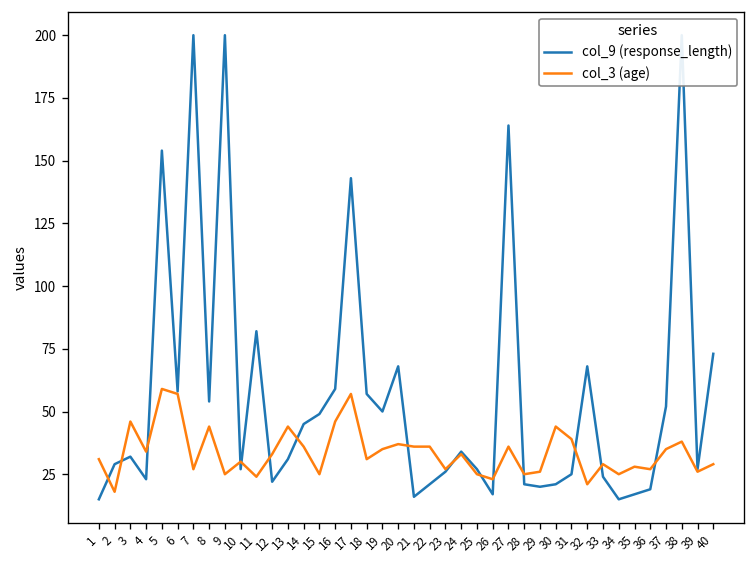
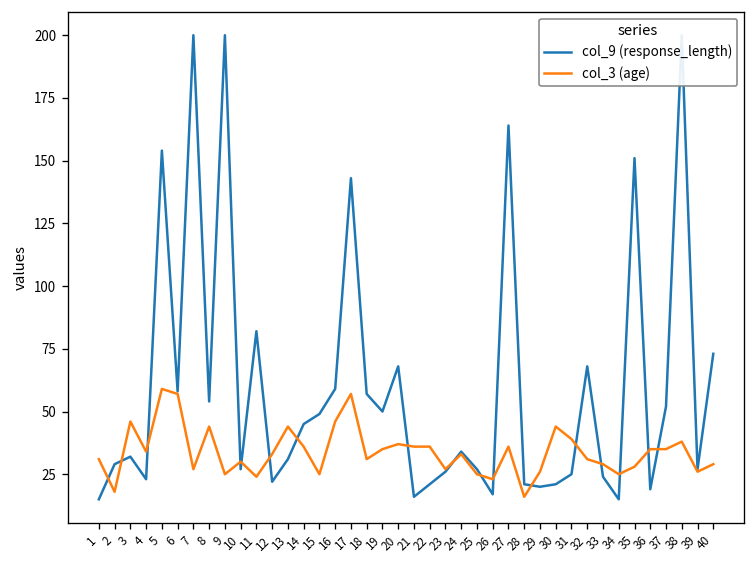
  {
    "col_9 (response_length)": {
      "1": 15,
      "2": 29,
      "3": 32,
      "4": 23,
      "5": 154,
      "7": 200,
      "8": 54,
      "9": 200,
      "10": 27,
      "11": 82,
      "12": 22,
      "13": 31,
      "14": 45,
      "15": 49,
      "16": 59,
      "17": 143,
      "18": 57,
      "19": 50,
      "20": 68,
      "21": 16,
      "22": 21,
      "25": 27,
      "26": 17,
      "27": 164,
      "28": 21,
      "29": 20,
      "30": 21,
      "31": 25,
      "32": 68,
      "33": 24,
      "34": 15,
-     "35": 17,
+     "35": 151,
      "36": 19,
      "37": 52,
      "40": 73
    },
    "col_3 (age)": {
      "1": 31,
      "2": 18,
      "3": 46,
      "4": 34,
      "5": 59,
      "7": 27,
      "8": 44,
      "9": 25,
      "10": 30,
      "11": 24,
      "12": 33,
      "13": 44,
      "14": 36,
      "15": 25,
      "16": 46,
      "17": 57,
      "18": 31,
      "19": 35,
      "20": 37,
      "21": 36,
      "22": 36,
      "25": 25,
      "26": 23,
      "27": 36,
-     "28": 25,
+     "28": 16,
      "29": 26,
      "30": 44,
      "31": 39,
-     "32": 21,
+     "32": 31,
      "33": 29,
      "34": 25,
      "35": 28,
-     "36": 27,
+     "36": 35,
      "37": 35,
      "38": 38,
      "40": 29
    }
  }
